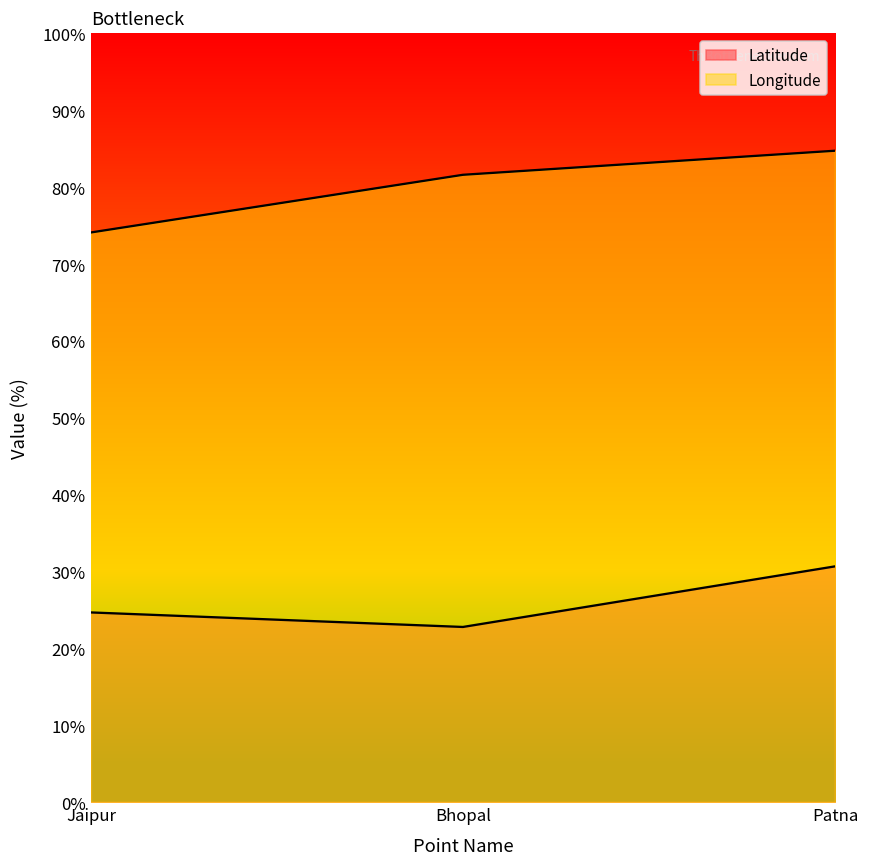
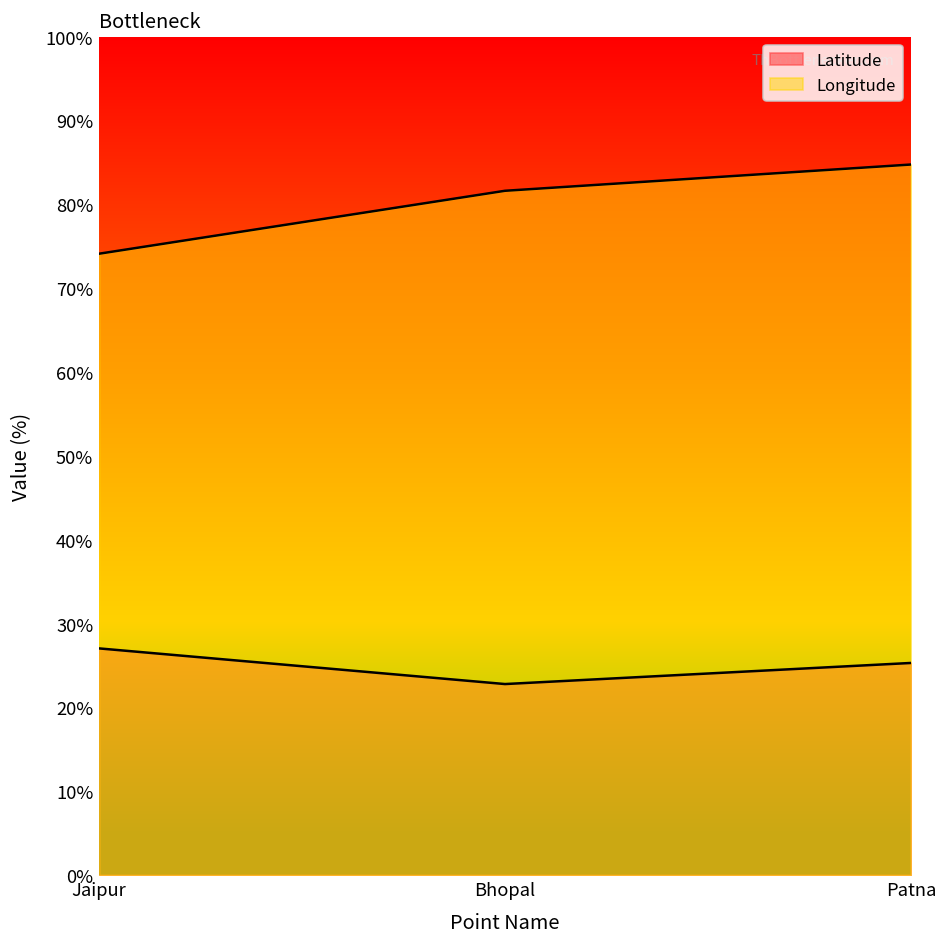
  {
    "Latitude": {
-     "Jaipur": "25%",
+     "Jaipur": "27%",
      "Bhopal": "23%",
-     "Patna": "31%"
+     "Patna": "25%"
    },
    "Longitude": {
      "Jaipur": "74%",
      "Bhopal": "82%",
      "Patna": "85%"
    }
  }
